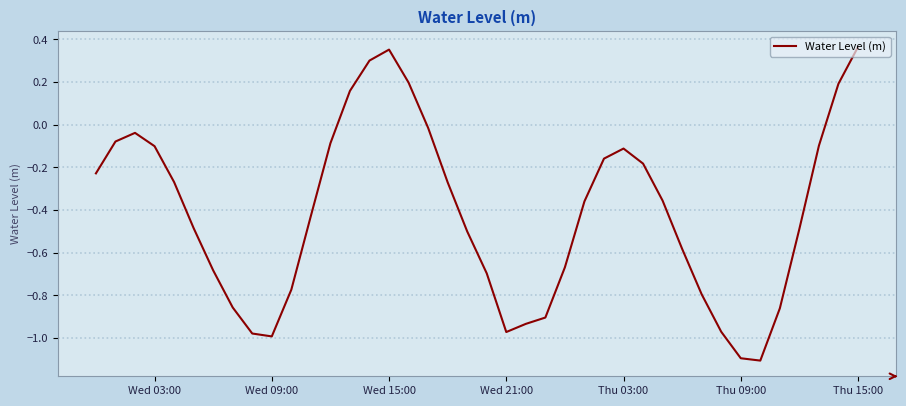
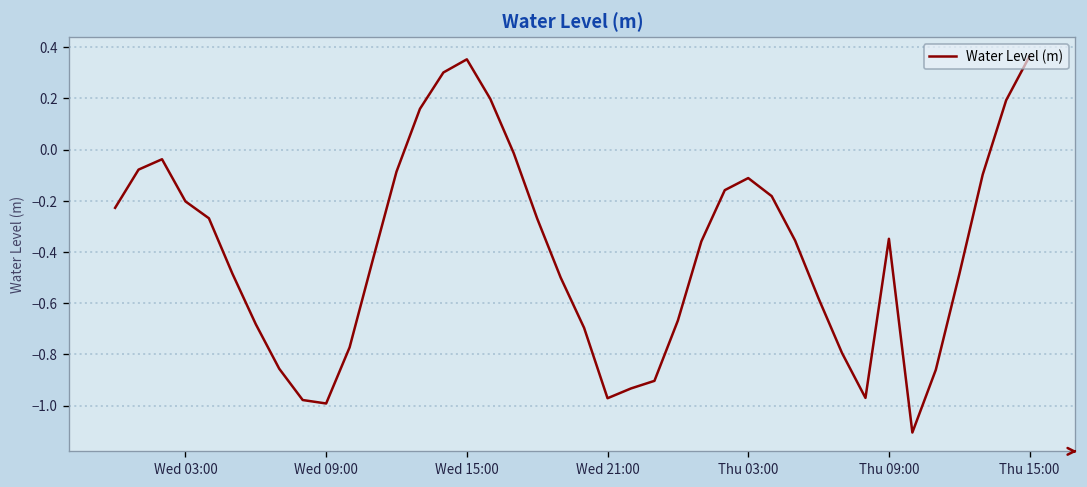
  {
-   "Wed 03:00": -0.10,
+   "Wed 03:00": -0.20,
    "Wed 09:00": -0.99,
    "Wed 15:00": 0.35,
    "Wed 21:00": -0.97,
    "Thu 03:00": -0.11,
-   "Thu 09:00": -1.09
+   "Thu 09:00": -0.35
  }
